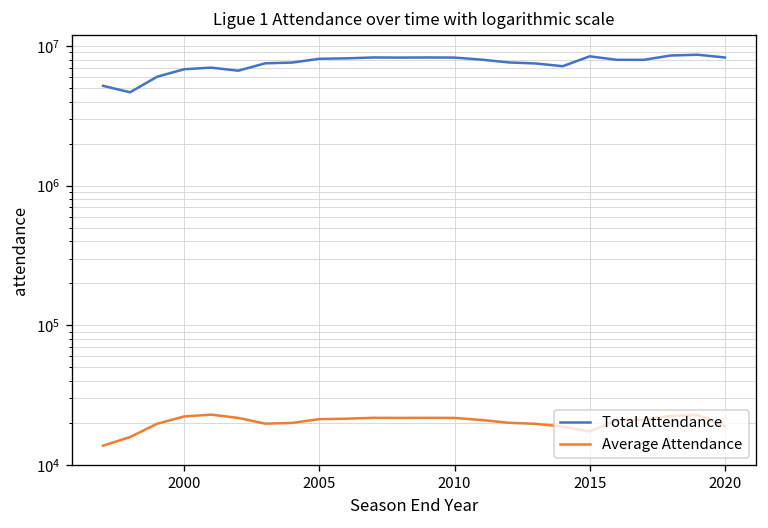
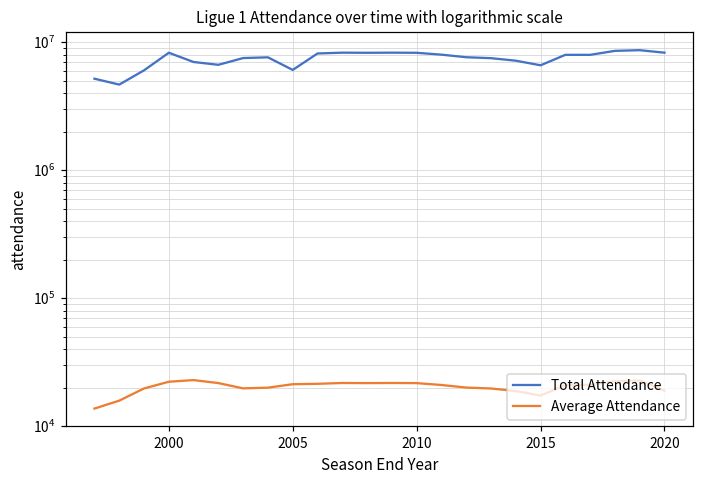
  {
    "Total Attendance": {
-     "2000": 7000000,
-     "2005": 8000000,
+     "2000": 8000000,
+     "2005": 6000000,
      "2010": 8000000,
-     "2015": 8000000,
+     "2015": 7000000,
      "2020": 8000000
    },
    "Average Attendance": {
      "2000": 22000,
      "2005": 21000,
      "2010": 22000
    }
  }
